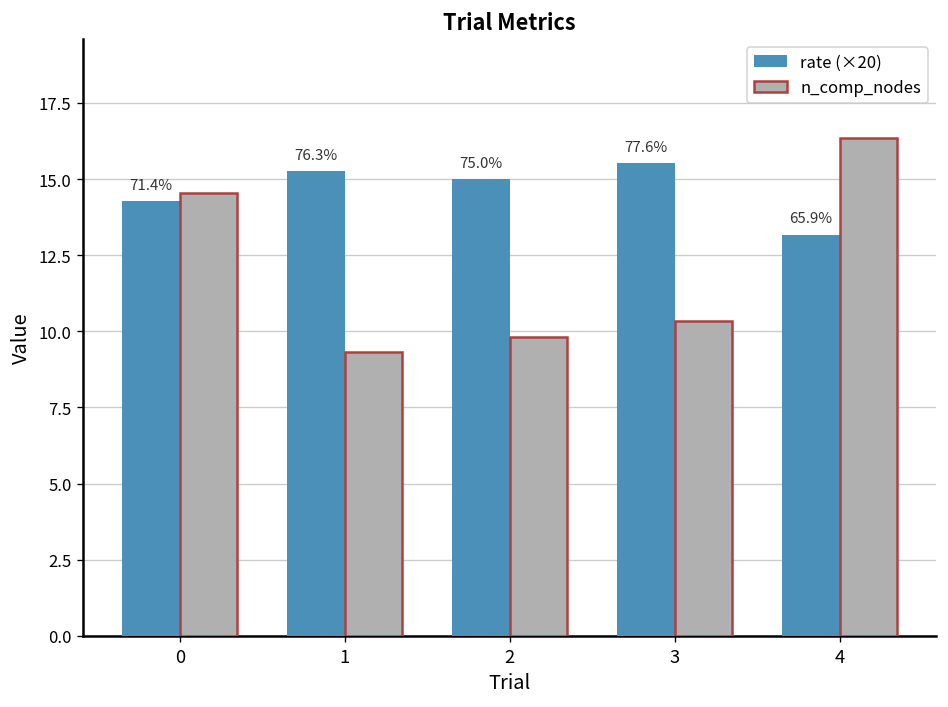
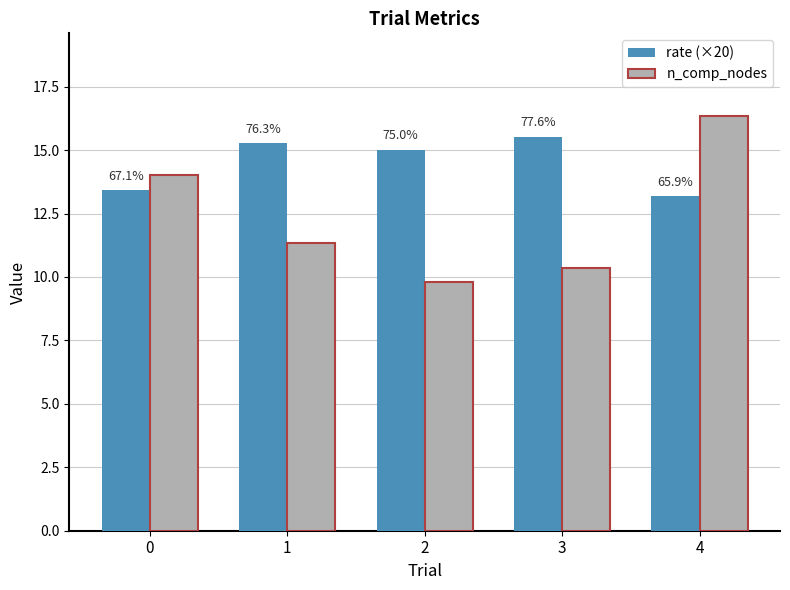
  {
    "rate (×20)": {
-     "0": "71.4%"
+     "0": "67.1%"
    },
    "n_comp_nodes": {
-     "0": "14.6",
-     "1": "9.3",
+     "0": "14.0",
+     "1": "11.3",
      "2": "9.8",
      "3": "10.3",
      "4": "16.3"
    }
  }
